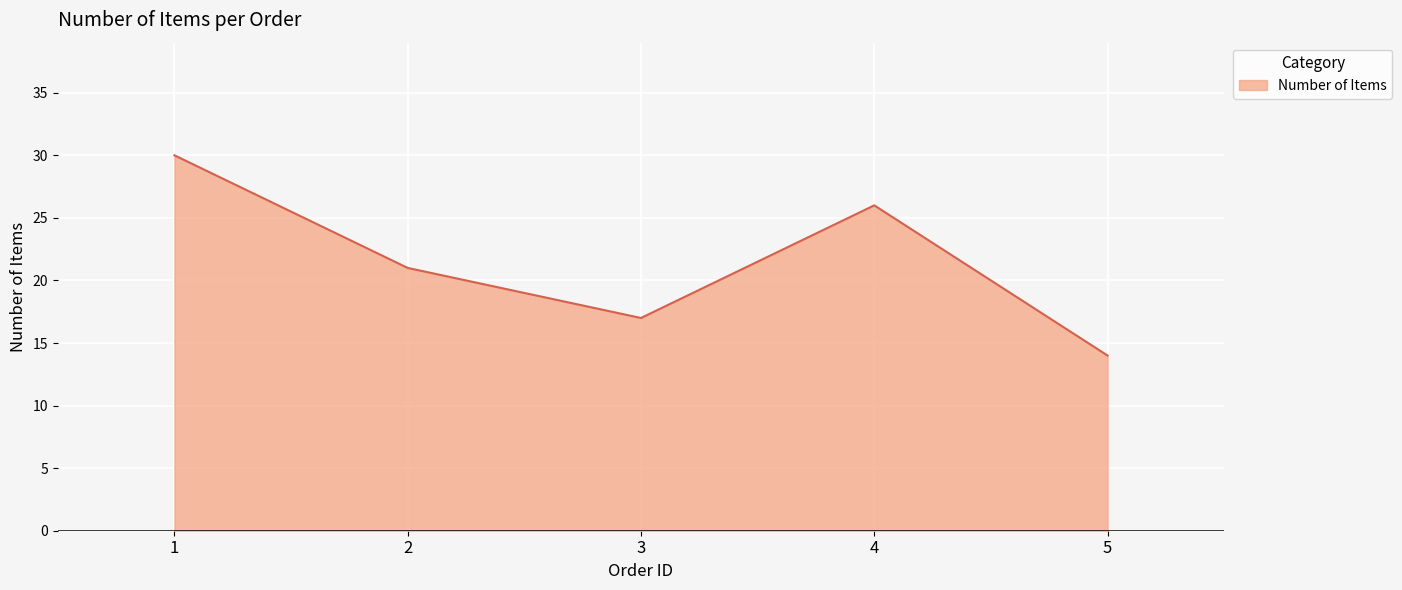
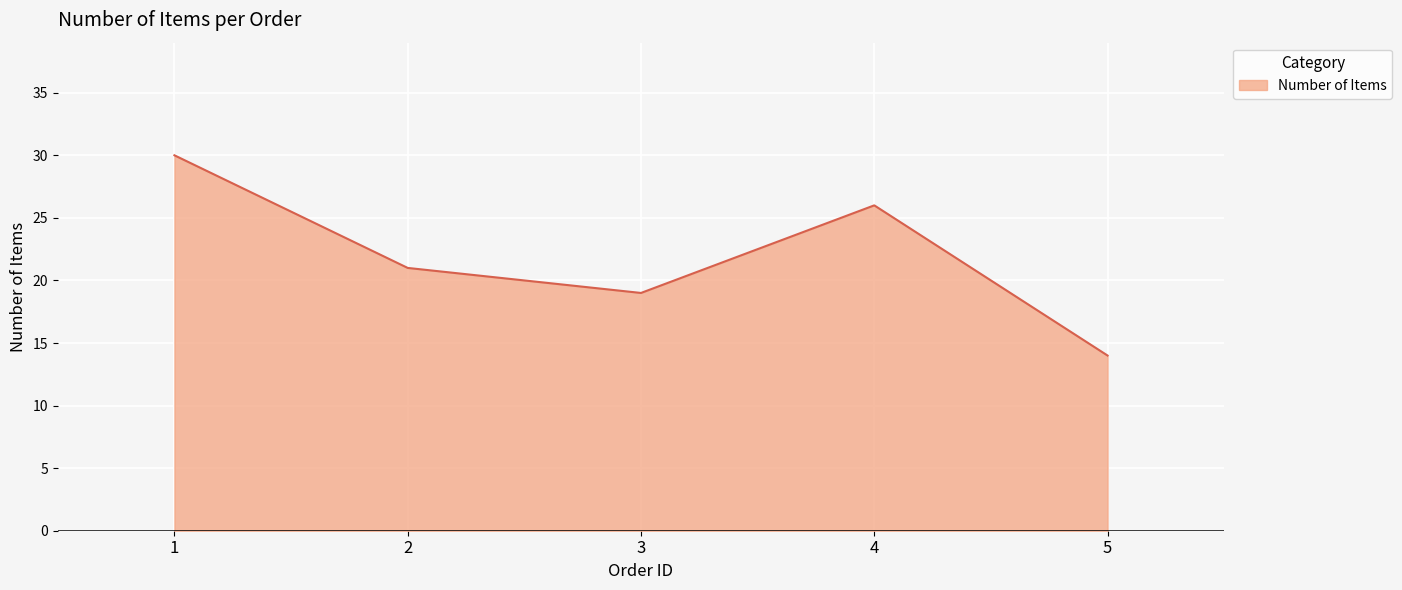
  {
    "1": 30,
    "2": 21,
-   "3": 17,
+   "3": 19,
    "4": 26,
    "5": 14
  }
